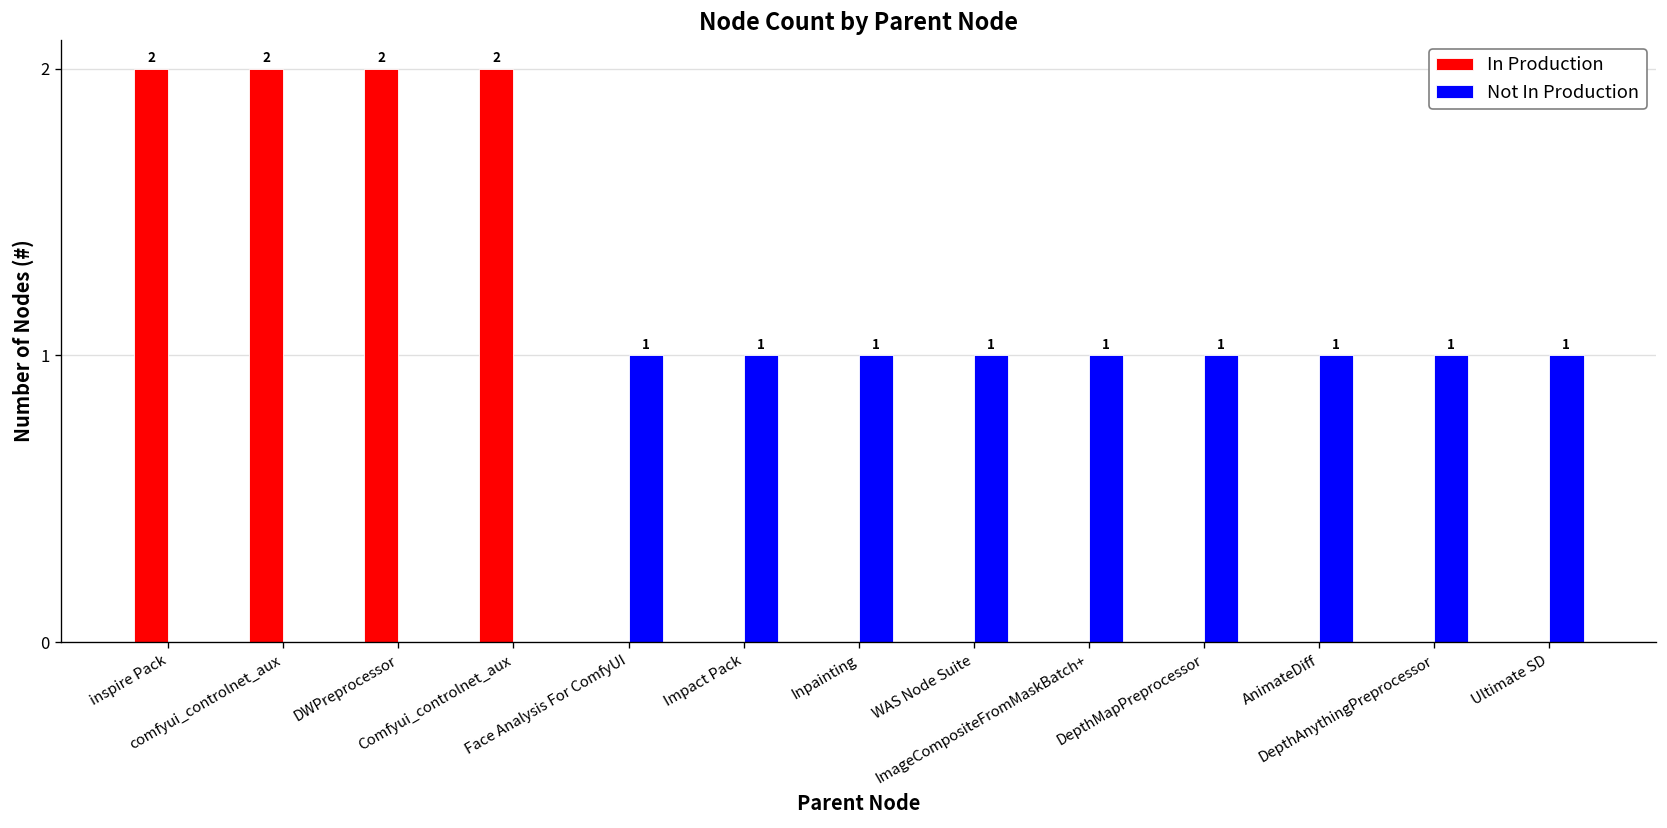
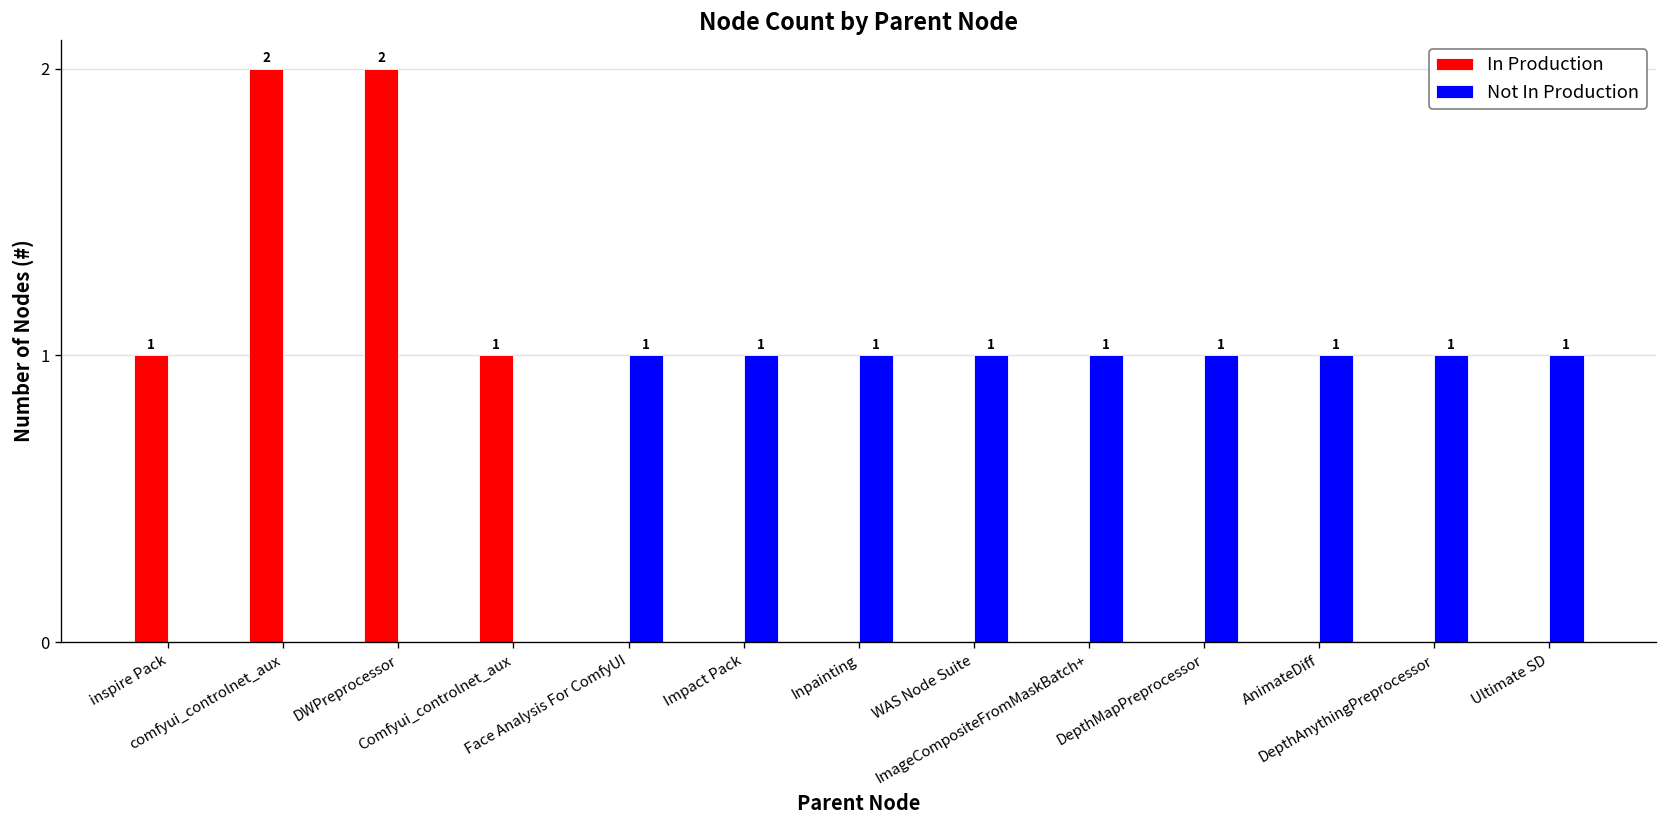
  {
    "In Production": {
-     "inspire Pack": 2,
+     "inspire Pack": 1,
      "comfyui_controlnet_aux": 2,
      "DWPreprocessor": 2,
-     "Comfyui_controlnet_aux": 2
+     "Comfyui_controlnet_aux": 1
    },
    "Not In Production": {
      "Face Analysis For ComfyUI": 1,
      "Impact Pack": 1,
      "Inpainting": 1,
      "WAS Node Suite": 1,
      "ImageCompositeFromMaskBatch+": 1,
      "DepthMapPreprocessor": 1,
      "AnimateDiff": 1,
      "DepthAnythingPreprocessor": 1,
      "Ultimate SD": 1
    }
  }
